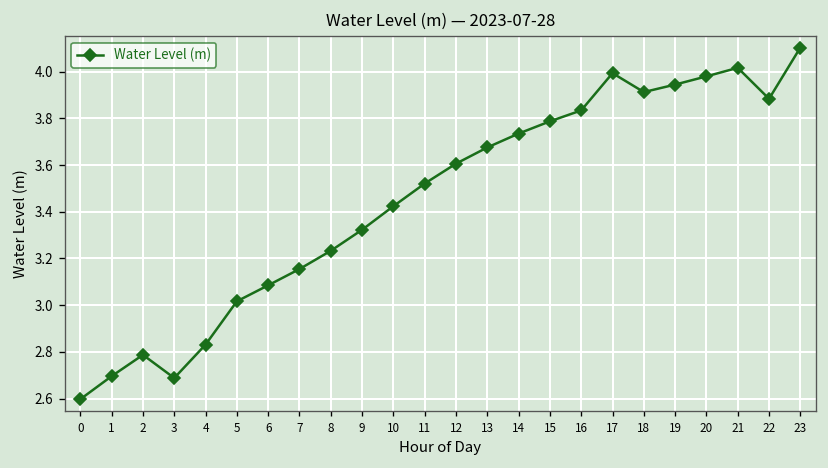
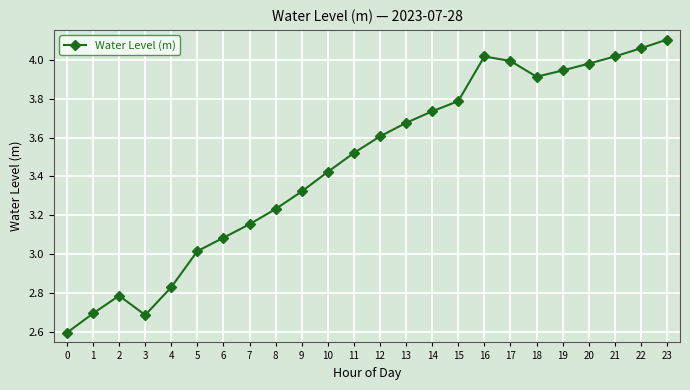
  {
    "0": 2.60,
    "1": 2.70,
    "2": 2.79,
    "3": 2.69,
    "4": 2.83,
    "5": 3.02,
    "6": 3.09,
    "7": 3.15,
    "8": 3.23,
    "9": 3.32,
    "10": 3.42,
    "11": 3.52,
    "12": 3.61,
    "13": 3.68,
    "14": 3.73,
    "15": 3.79,
-   "16": 3.83,
+   "16": 4.02,
    "17": 3.99,
    "18": 3.91,
    "19": 3.94,
    "20": 3.98,
    "21": 4.02,
-   "22": 3.88,
+   "22": 4.06,
    "23": 4.10
  }
